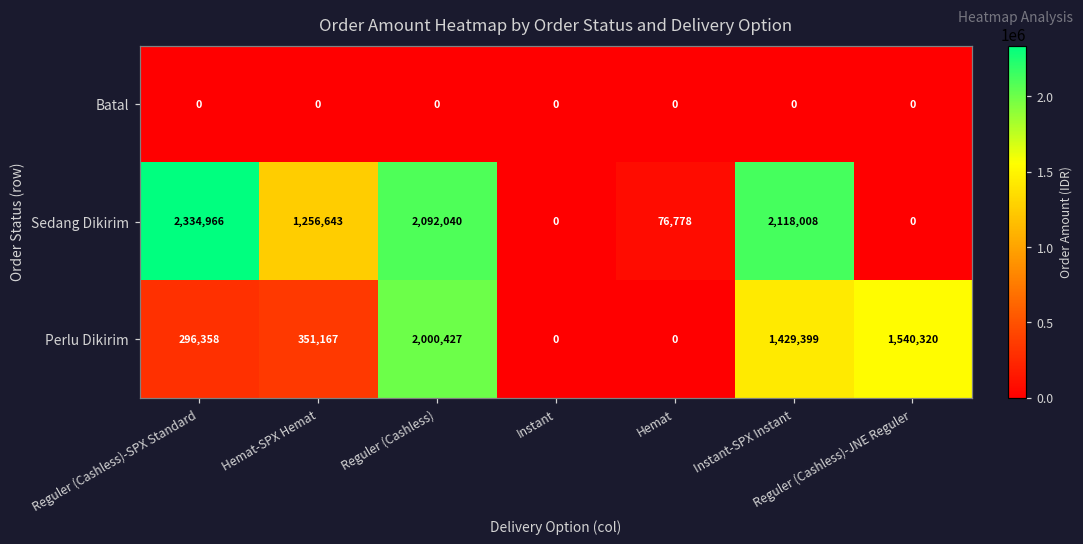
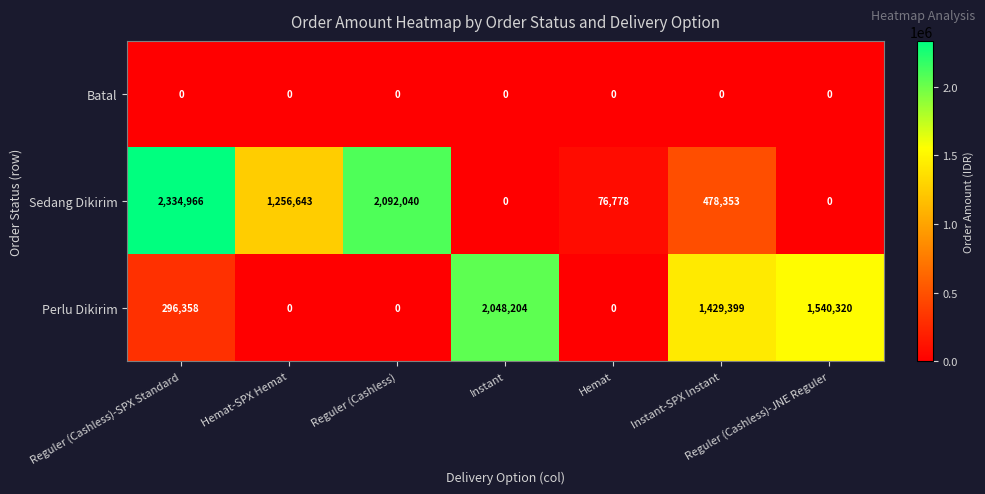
  {
    "Batal": {
      "Reguler (Cashless)-SPX Standard": "0",
      "Hemat-SPX Hemat": "0",
      "Reguler (Cashless)": "0",
      "Instant": "0",
      "Hemat": "0",
      "Instant-SPX Instant": "0",
      "Reguler (Cashless)-JNE Reguler": "0"
    },
    "Sedang Dikirim": {
      "Reguler (Cashless)-SPX Standard": "2,334,966",
      "Hemat-SPX Hemat": "1,256,643",
      "Reguler (Cashless)": "2,092,040",
      "Instant": "0",
      "Hemat": "76,778",
-     "Instant-SPX Instant": "2,118,008",
+     "Instant-SPX Instant": "478,353",
      "Reguler (Cashless)-JNE Reguler": "0"
    },
    "Perlu Dikirim": {
      "Reguler (Cashless)-SPX Standard": "296,358",
-     "Hemat-SPX Hemat": "351,167",
-     "Reguler (Cashless)": "2,000,427",
-     "Instant": "0",
+     "Hemat-SPX Hemat": "0",
+     "Reguler (Cashless)": "0",
+     "Instant": "2,048,204",
      "Hemat": "0",
      "Instant-SPX Instant": "1,429,399",
      "Reguler (Cashless)-JNE Reguler": "1,540,320"
    }
  }
